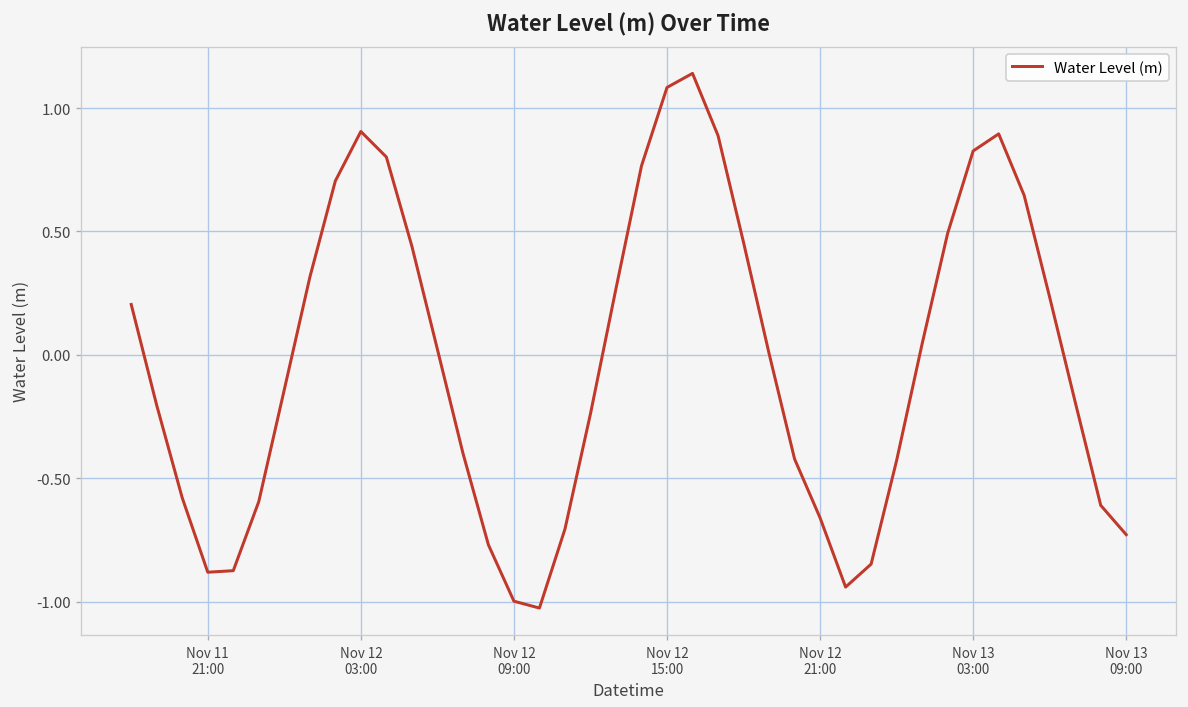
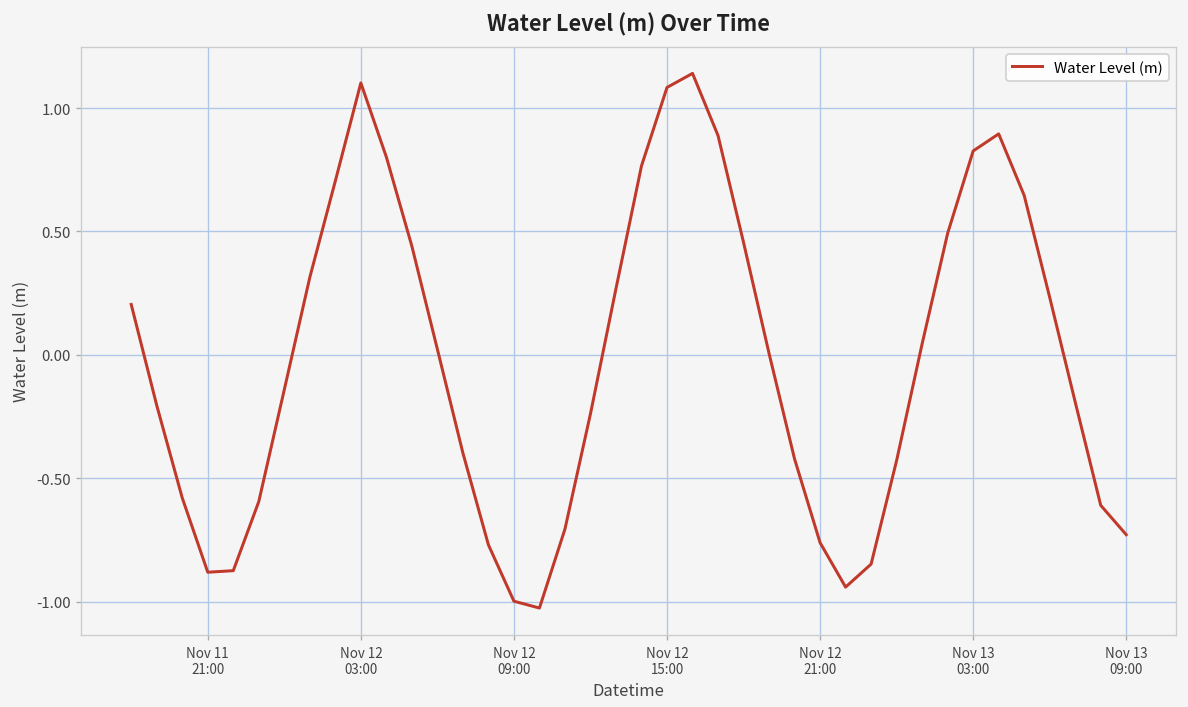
  {
    "Nov 11 21:00": -0.88,
-   "Nov 12 03:00": 0.91,
+   "Nov 12 03:00": 1.10,
    "Nov 12 09:00": -1.00,
    "Nov 12 15:00": 1.08,
-   "Nov 12 21:00": -0.66,
+   "Nov 12 21:00": -0.76,
    "Nov 13 03:00": 0.83,
    "Nov 13 09:00": -0.73
  }
